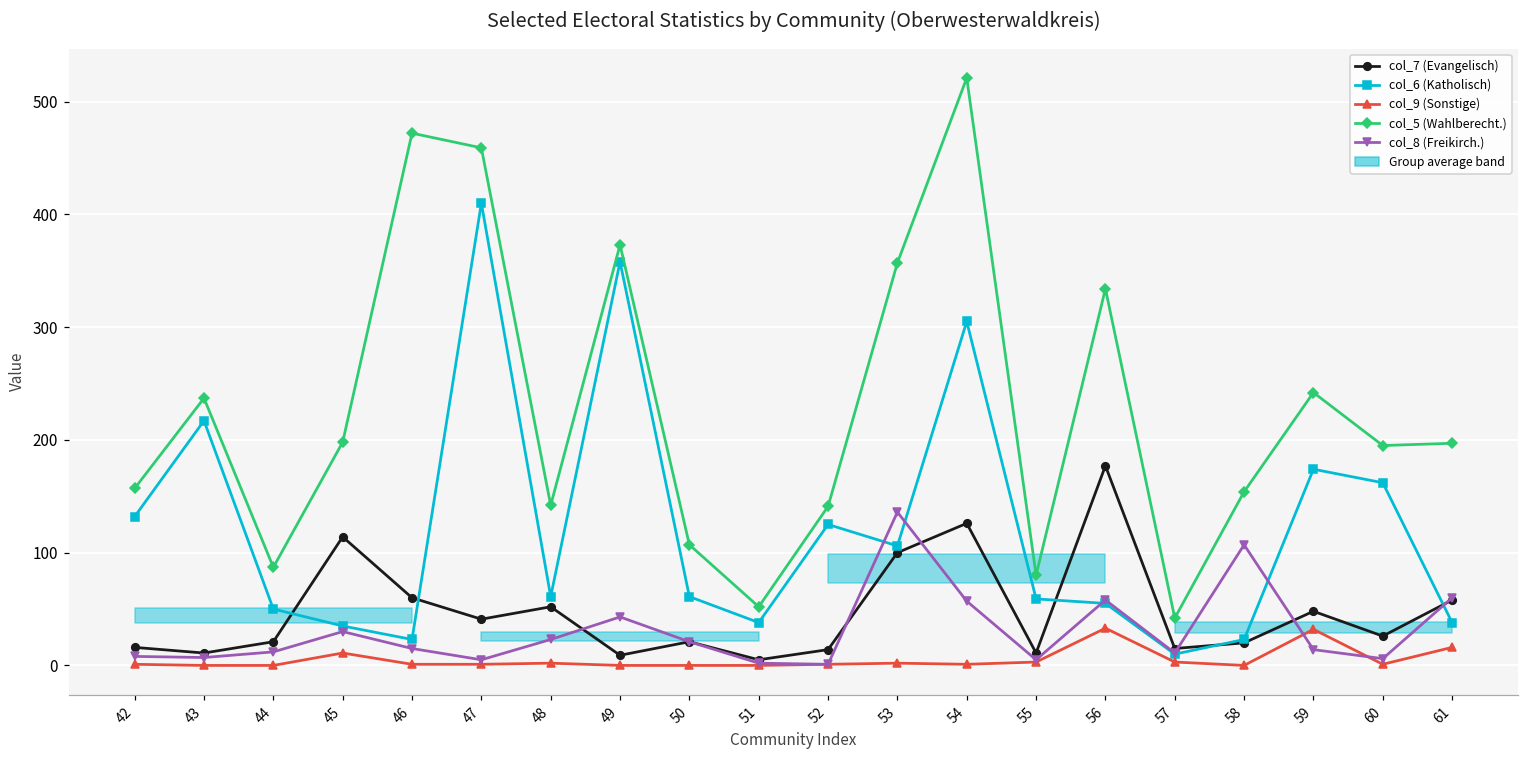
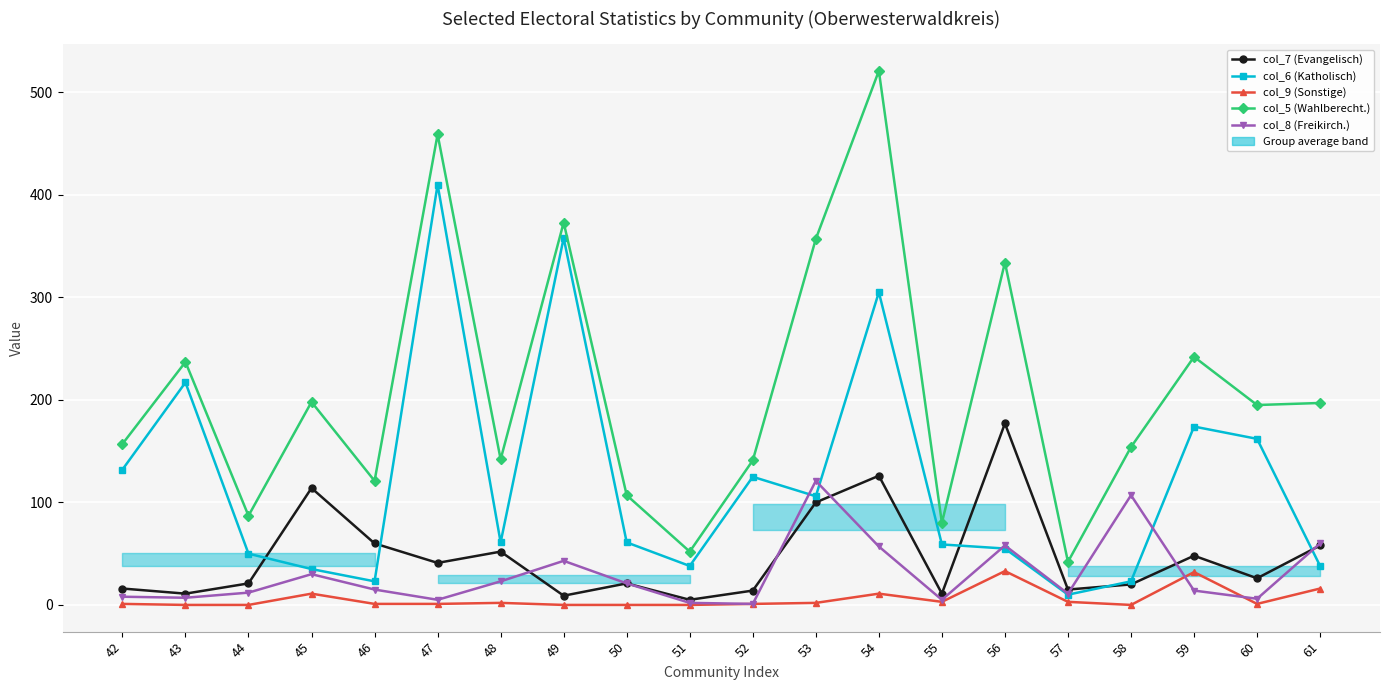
  {
    "col_7 (Evangelisch)": {
      "42": 16,
      "43": 11,
      "44": 21,
      "45": 114,
      "46": 60,
      "47": 41,
      "48": 52,
      "49": 9,
      "51": 5,
      "52": 14,
      "54": 126,
      "55": 11,
      "56": 177,
      "57": 15,
      "58": 20,
      "59": 48,
      "60": 26
    },
    "col_9 (Sonstige)": {
      "42": 1,
      "43": 0,
      "44": 0,
      "45": 11,
      "46": 1,
      "47": 1,
      "48": 2,
      "49": 0,
      "50": 0,
      "53": 2,
-     "54": 1,
+     "54": 11,
      "56": 33,
      "57": 3,
      "58": 0,
      "59": 32,
      "60": 1,
      "61": 16
    },
    "col_5 (Wahlberecht.)": {
      "42": 157,
      "43": 237,
      "44": 87,
      "45": 198,
-     "46": 472,
+     "46": 121,
      "47": 459,
      "48": 142,
      "49": 373,
      "50": 107,
      "51": 52,
      "52": 141,
      "53": 357,
      "54": 521,
      "55": 80,
      "56": 334,
      "57": 42,
      "58": 154,
      "59": 242,
      "60": 195,
      "61": 197
    },
    "col_8 (Freikirch.)": {
      "42": 8,
      "43": 7,
      "44": 12,
      "45": 30,
      "46": 15,
      "47": 5,
      "48": 23,
      "49": 43,
-     "53": 136,
+     "53": 121,
      "54": 57,
      "56": 58,
      "58": 107,
      "59": 14,
      "60": 6
    }
  }
